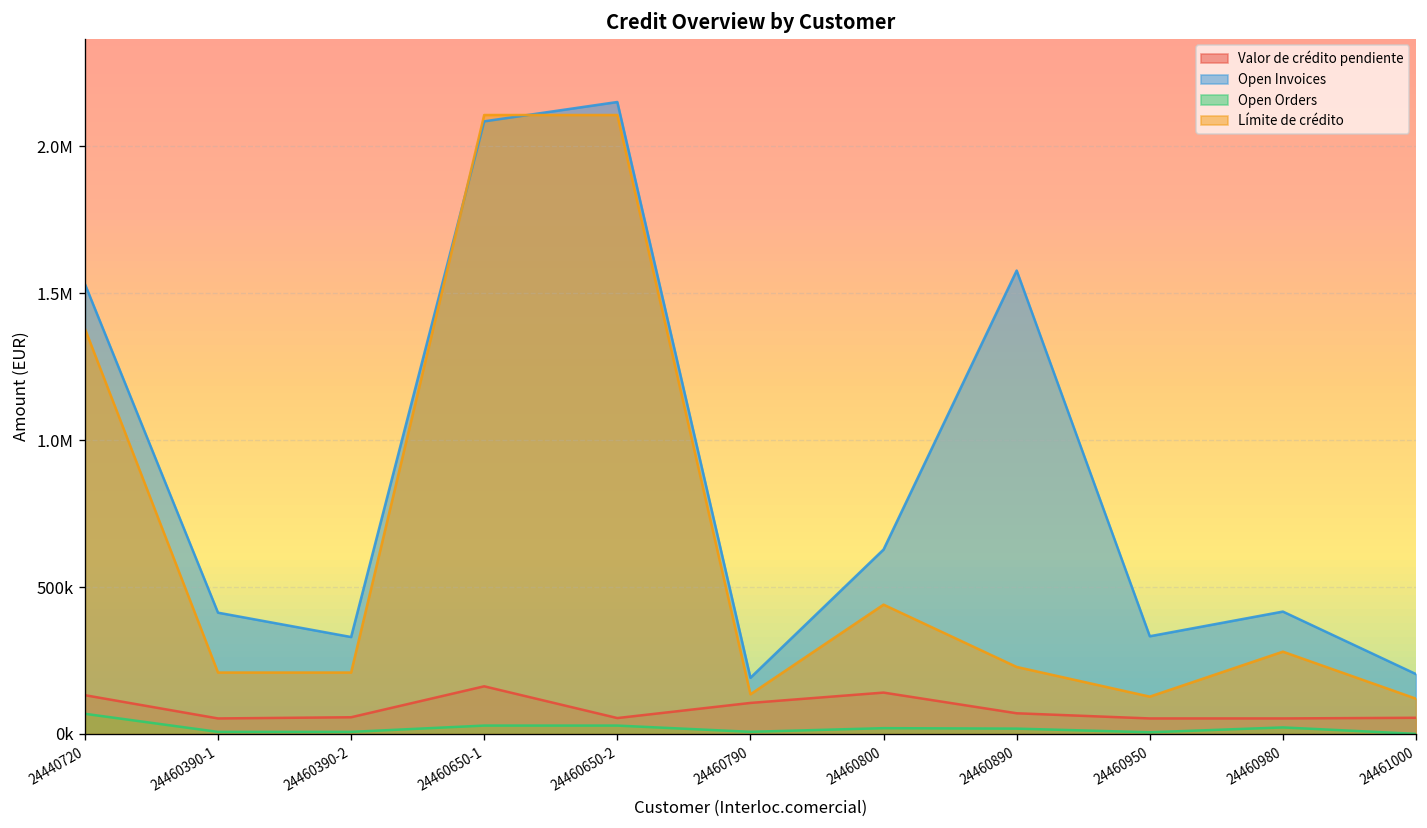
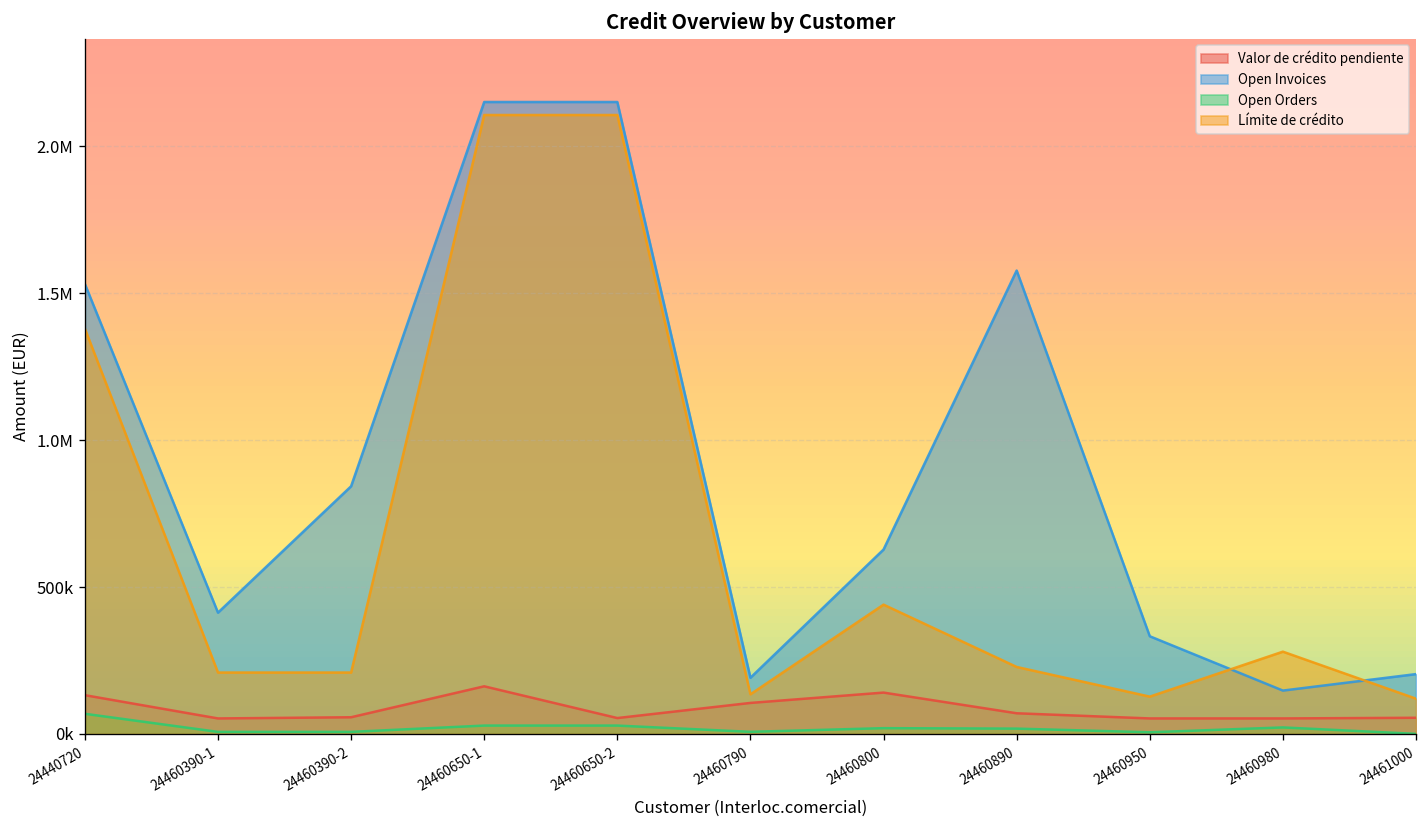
  {
    "Open Invoices": {
      "24460390-1": 410000,
-     "24460390-2": 330000,
-     "24460650-1": 2080000,
+     "24460390-2": 840000,
+     "24460650-1": 2150000,
      "24460650-2": 2150000,
      "24460790": 190000,
      "24460800": 630000,
      "24460890": 1580000,
      "24460950": 330000,
-     "24460980": 420000
+     "24460980": 150000
    }
  }
